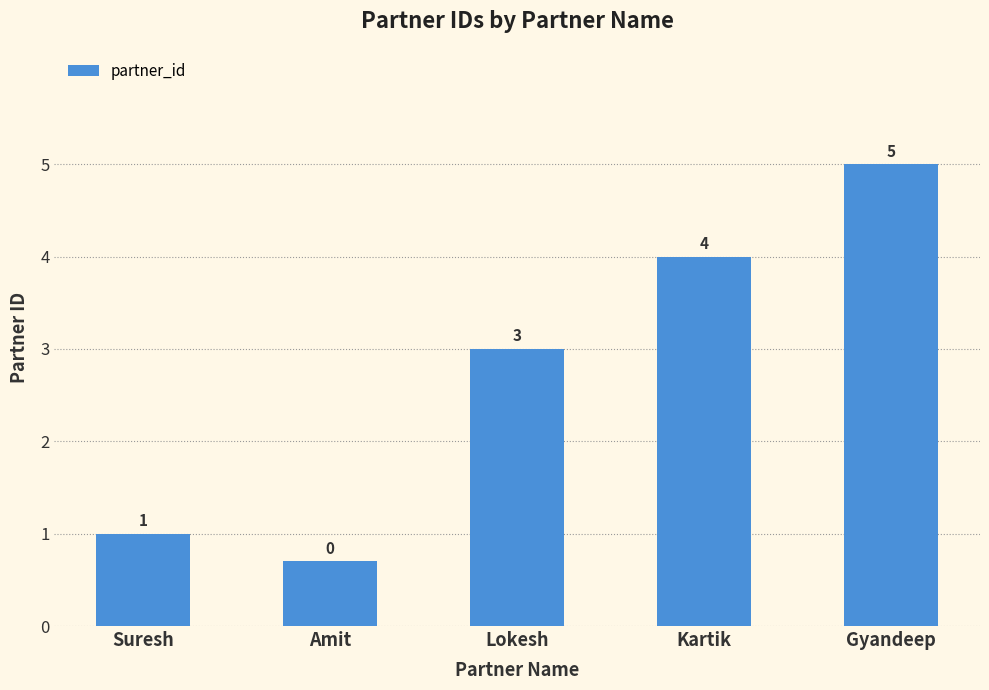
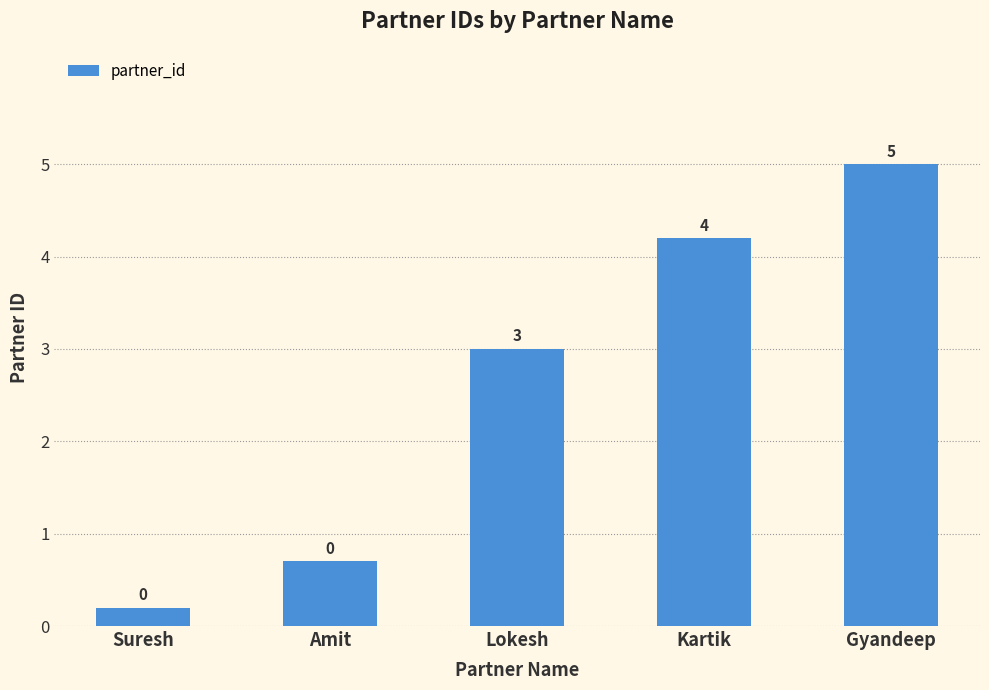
  {
-   "Suresh": 1,
+   "Suresh": 0,
    "Lokesh": 3,
-   "Kartik": 4.0,
+   "Kartik": 4.2,
    "Gyandeep": 5
  }
